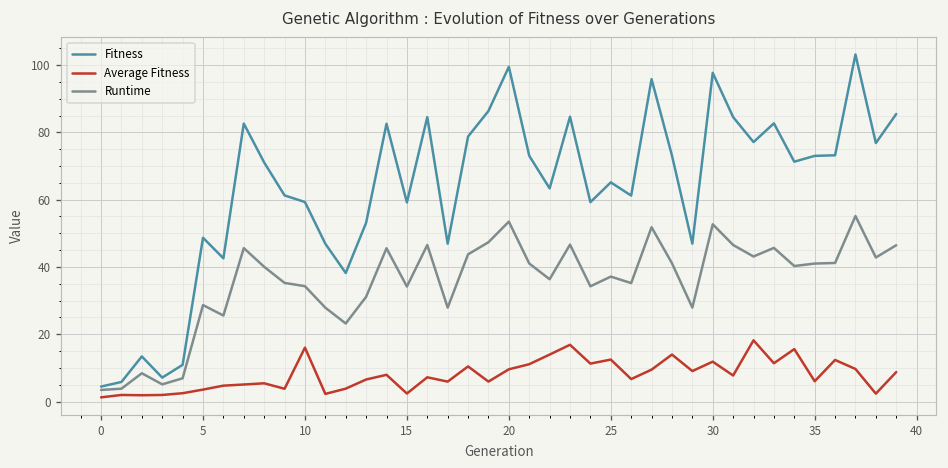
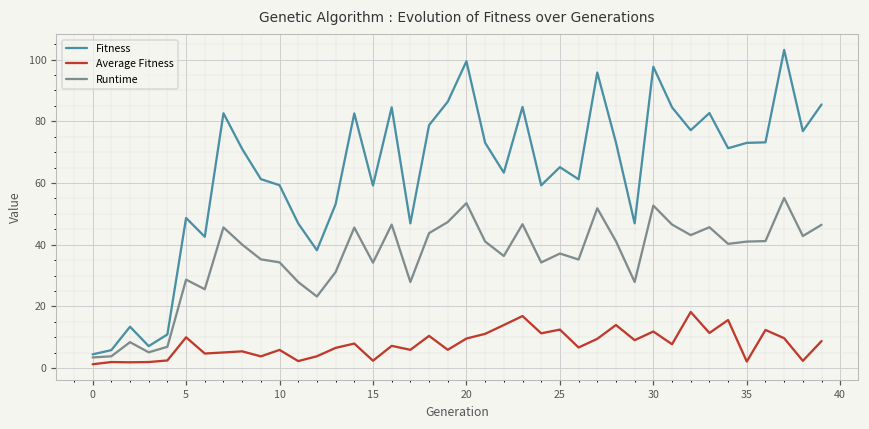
  {
    "Average Fitness": {
      "0": 1,
-     "5": 4,
-     "10": 16,
+     "5": 10,
+     "10": 6,
      "15": 2,
      "20": 10,
      "25": 12,
      "30": 12,
-     "35": 6
+     "35": 2
    }
  }
